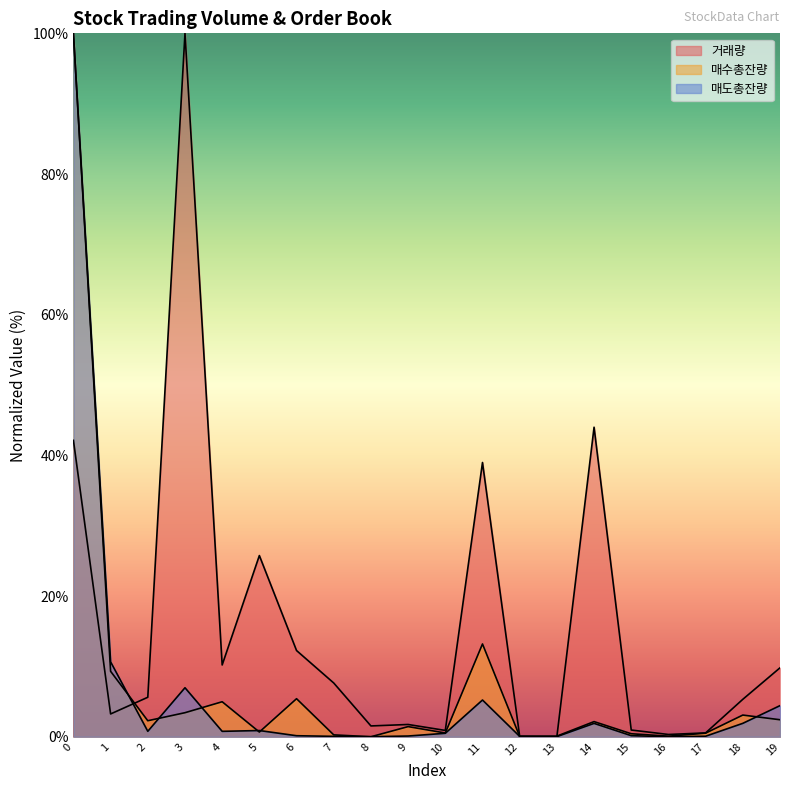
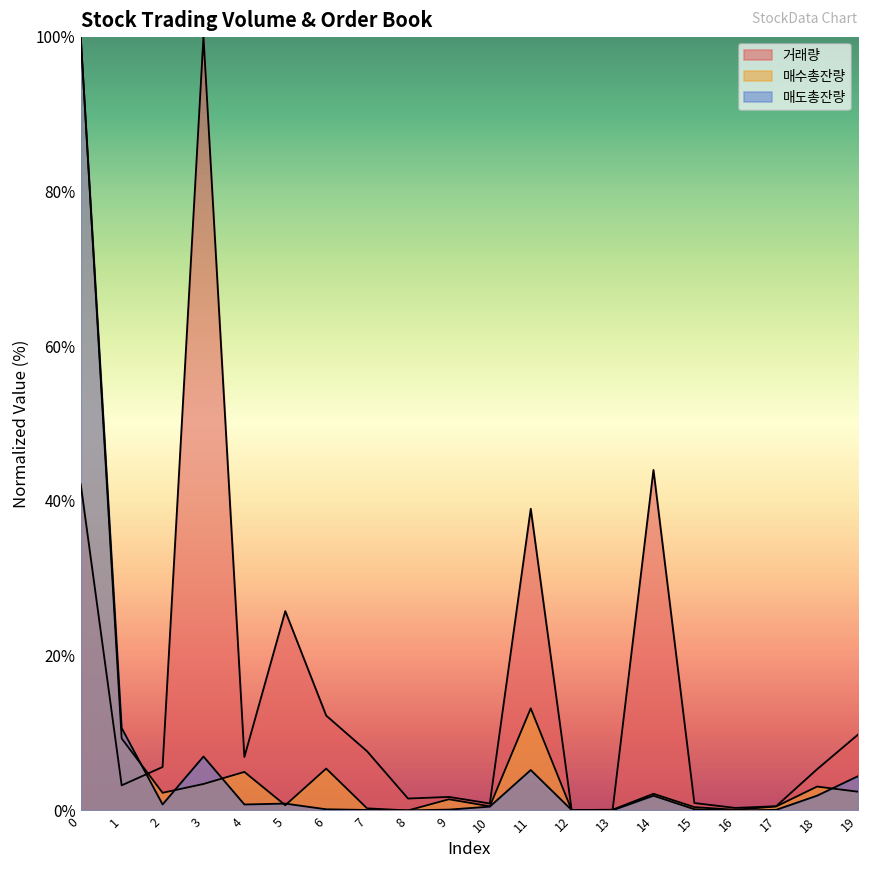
  {
    "거래량": {
      "0": "42%",
      "1": "3%",
      "2": "6%",
      "3": "100%",
-     "4": "10%",
+     "4": "7%",
      "5": "26%",
      "6": "12%",
      "7": "8%",
      "8": "2%",
      "10": "1%",
      "11": "39%",
      "14": "44%",
      "15": "1%",
      "18": "5%",
      "19": "10%"
    },
    "매수총잔량": {
      "1": "9%",
      "2": "2%",
      "3": "3%",
      "4": "5%",
      "6": "5%",
      "11": "13%",
      "18": "3%",
      "19": "2%"
    },
    "매도총잔량": {
      "1": "11%",
      "2": "1%",
      "3": "7%",
      "4": "1%",
      "6": "0%",
      "9": "0%",
      "11": "5%",
      "17": "0%",
      "18": "2%",
      "19": "4%"
    }
  }
